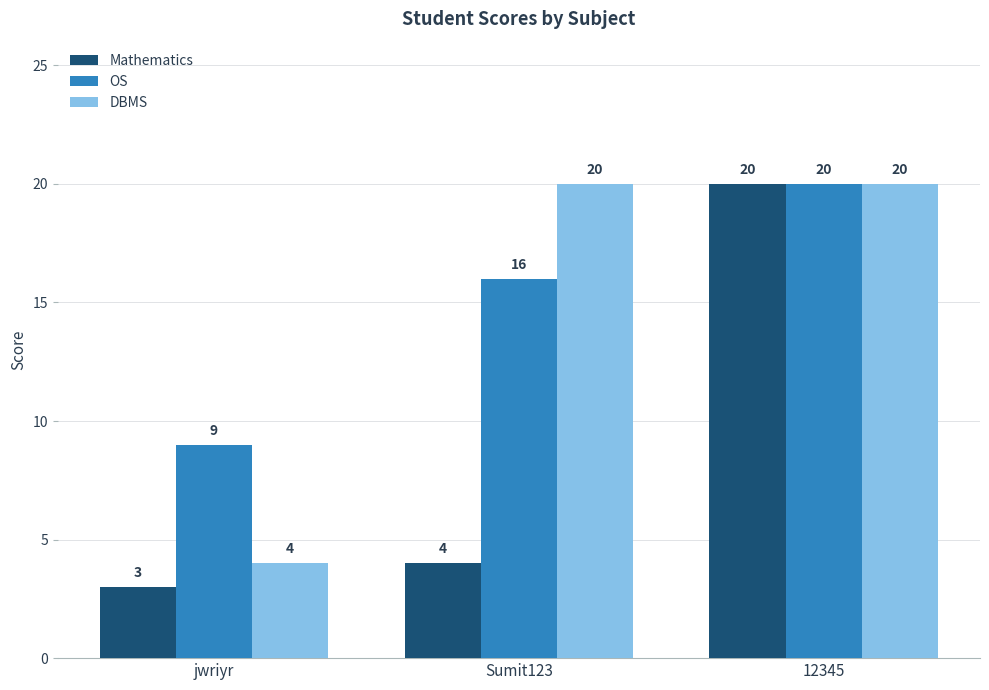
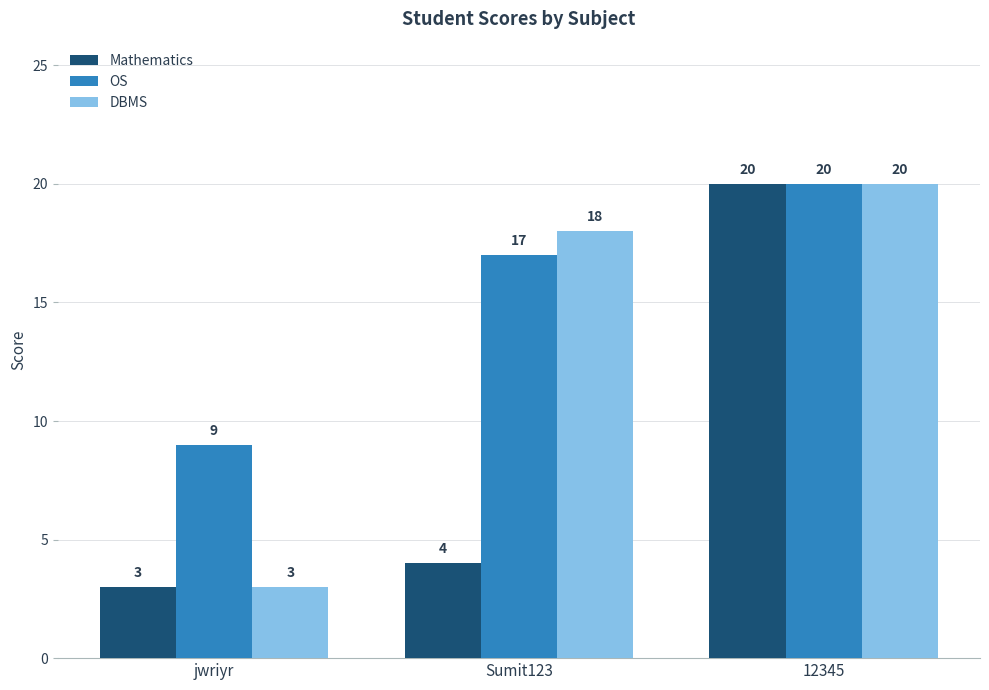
  {
    "Mathematics": {
      "jwriyr": 3,
      "Sumit123": 4,
      "12345": 20
    },
    "OS": {
      "jwriyr": 9,
-     "Sumit123": 16,
+     "Sumit123": 17,
      "12345": 20
    },
    "DBMS": {
-     "jwriyr": 4,
-     "Sumit123": 20,
+     "jwriyr": 3,
+     "Sumit123": 18,
      "12345": 20
    }
  }
